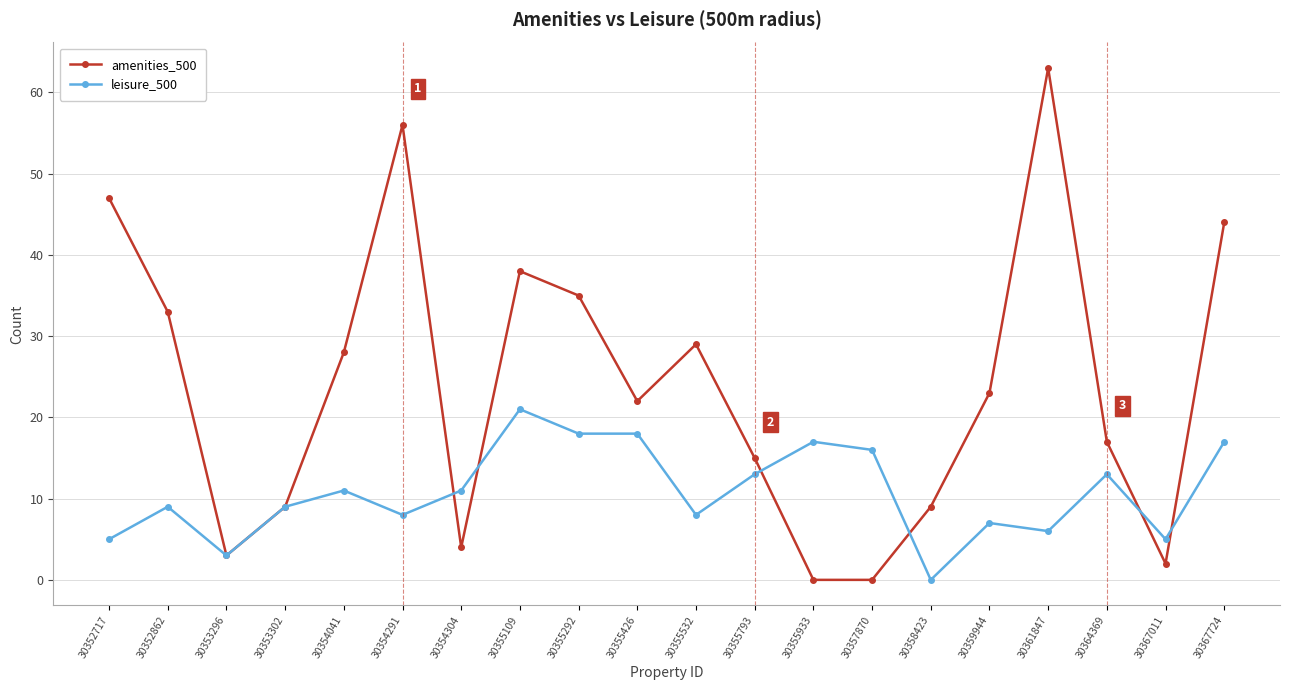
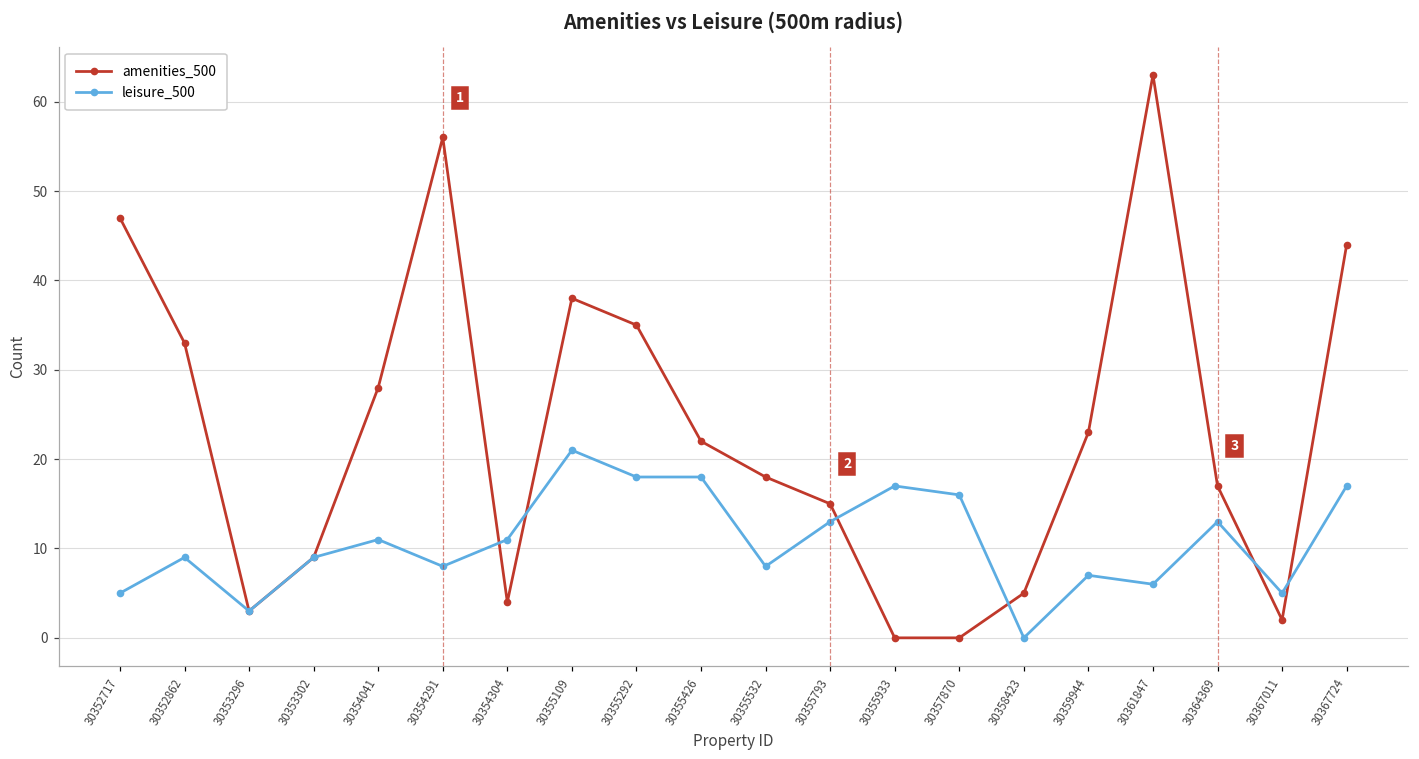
  {
    "amenities_500": {
      "30352717": 47,
      "30352862": 33,
      "30354041": 28,
      "30354291": 56,
      "30354304": 4,
      "30355109": 38,
      "30355292": 35,
      "30355426": 22,
-     "30355532": 29,
+     "30355532": 18,
      "30355793": 15,
      "30355933": 0,
      "30357870": 0,
-     "30358423": 9,
+     "30358423": 5,
      "30359944": 23,
      "30361847": 63,
      "30364369": 17,
      "30367011": 2,
      "30367724": 44
    },
    "leisure_500": {
      "30352717": 5,
      "30352862": 9,
      "30354041": 11,
      "30354291": 8,
      "30354304": 11,
      "30355109": 21,
      "30355292": 18,
      "30355426": 18,
      "30355532": 8,
      "30355793": 13,
      "30355933": 17,
      "30357870": 16,
      "30358423": 0,
      "30359944": 7,
      "30361847": 6,
      "30364369": 13,
      "30367011": 5,
      "30367724": 17
    }
  }
